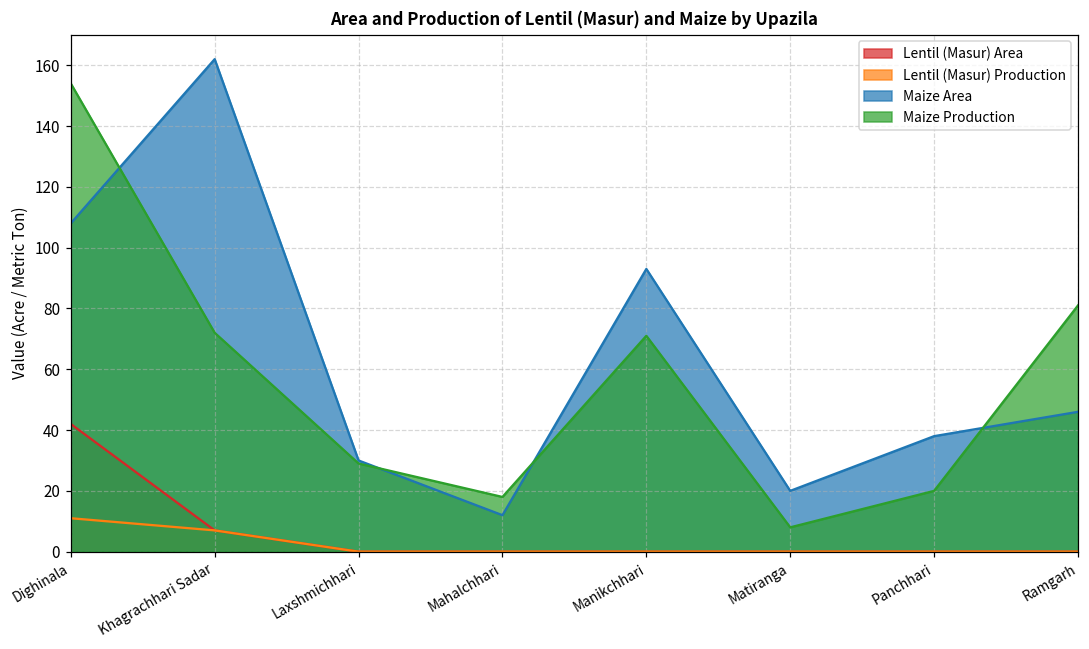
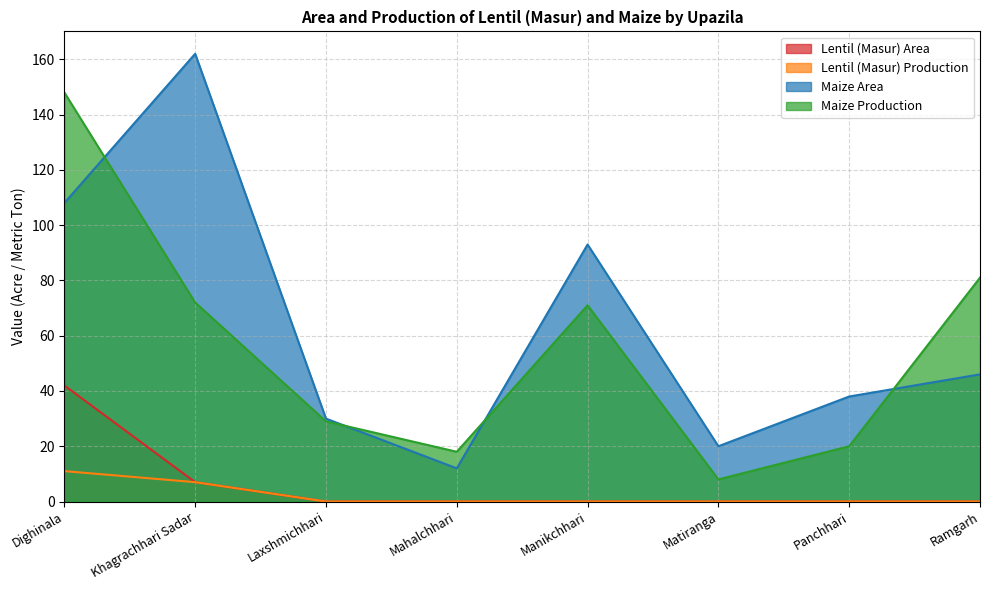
  {
    "Lentil (Masur) Area": {
      "Dighinala": 42
    },
    "Lentil (Masur) Production": {
      "Dighinala": 11
    },
    "Maize Area": {
      "Dighinala": 108,
      "Khagrachhari Sadar": 162,
      "Laxshmichhari": 30,
      "Mahalchhari": 12,
      "Manikchhari": 93,
      "Matiranga": 20,
      "Panchhari": 38,
      "Ramgarh": 46
    },
    "Maize Production": {
-     "Dighinala": 154,
+     "Dighinala": 148,
      "Khagrachhari Sadar": 72,
      "Laxshmichhari": 29,
      "Mahalchhari": 18,
      "Manikchhari": 71,
      "Matiranga": 8,
      "Panchhari": 20,
      "Ramgarh": 81
    }
  }
